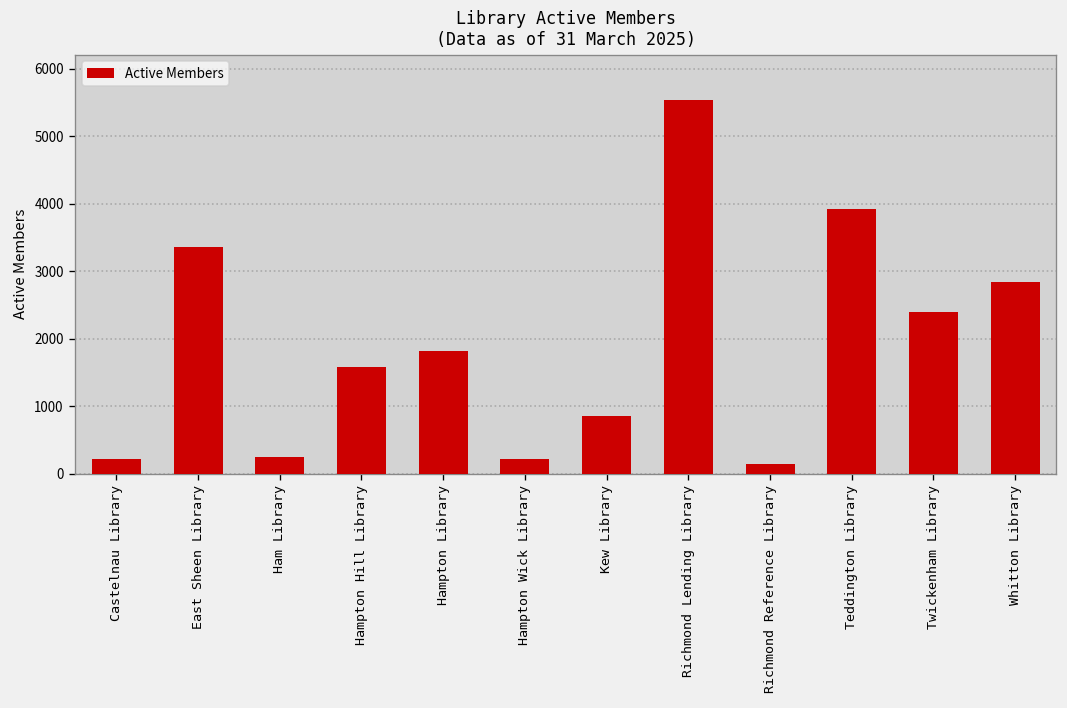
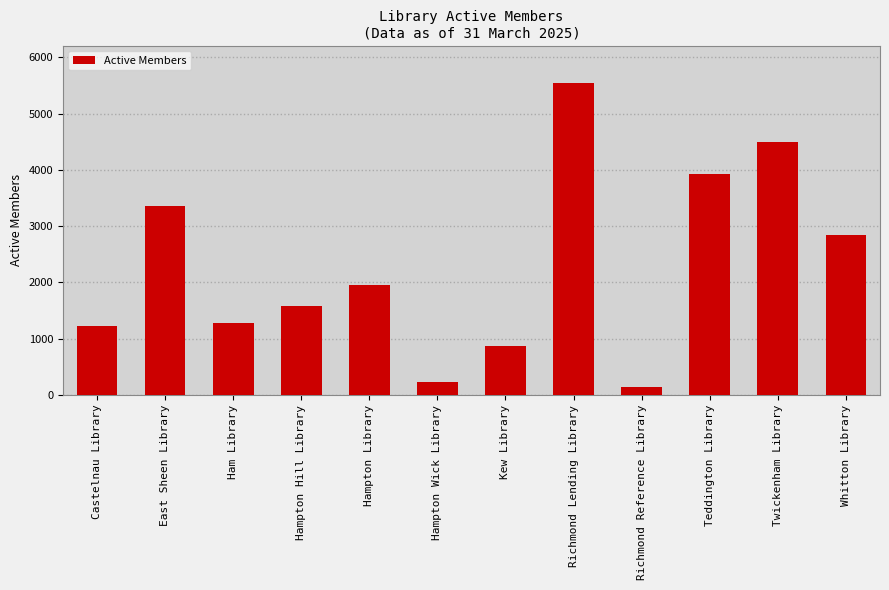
  {
-   "Castelnau Library": 200,
+   "Castelnau Library": 1200,
    "East Sheen Library": 3400,
-   "Ham Library": 200,
+   "Ham Library": 1300,
    "Hampton Hill Library": 1600,
-   "Hampton Library": 1800,
+   "Hampton Library": 2000,
    "Hampton Wick Library": 200,
    "Kew Library": 900,
    "Richmond Lending Library": 5500,
    "Richmond Reference Library": 100,
    "Teddington Library": 3900,
-   "Twickenham Library": 2400,
+   "Twickenham Library": 4500,
    "Whitton Library": 2800
  }
